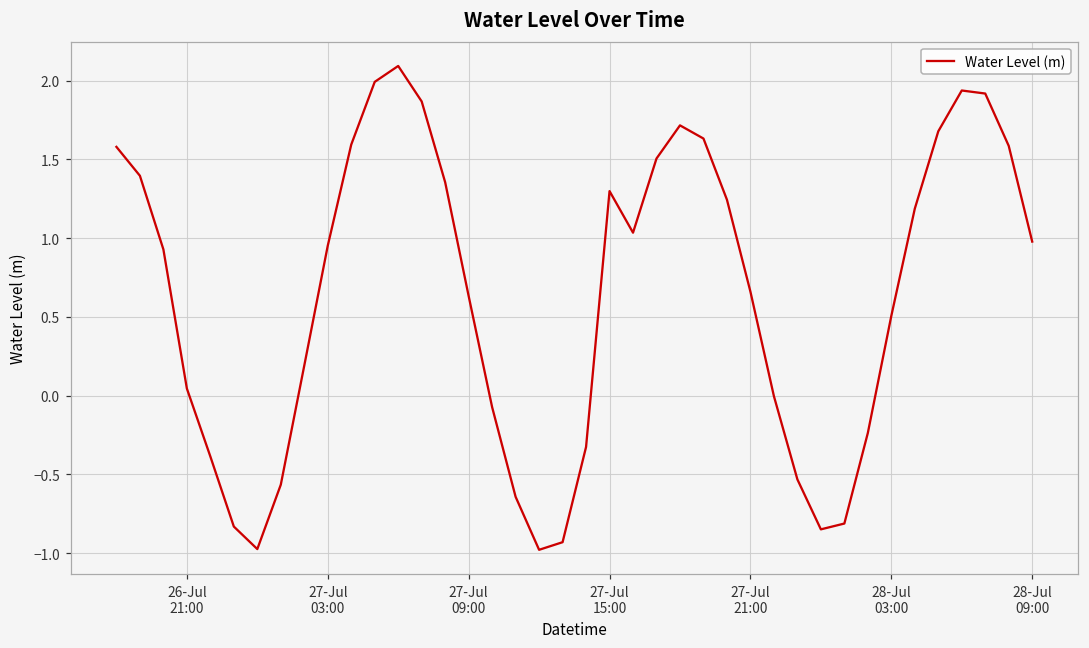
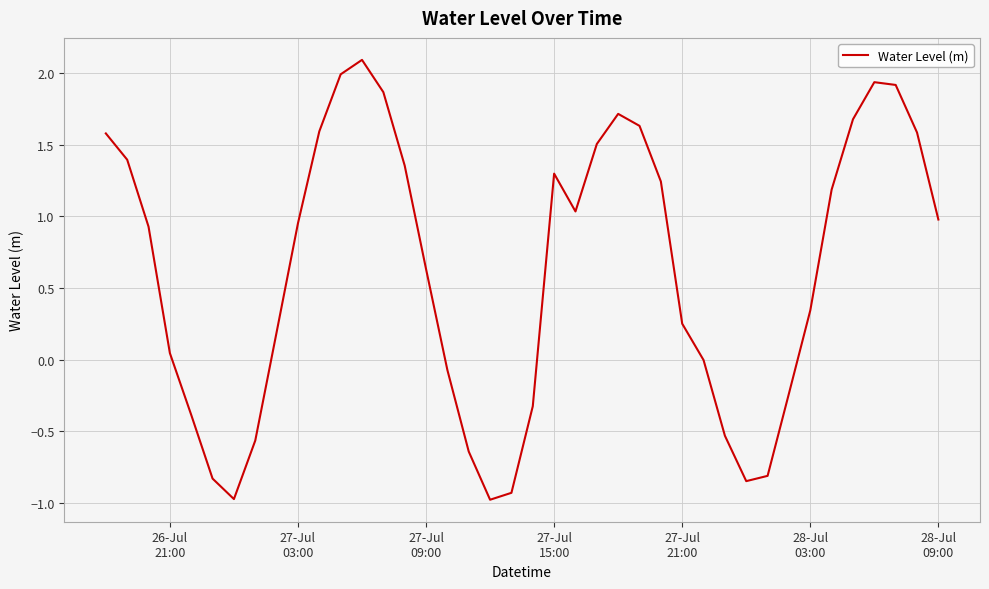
  {
    "26-Jul 21:00": 0.05,
    "27-Jul 03:00": 0.95,
    "27-Jul 09:00": 0.63,
    "27-Jul 15:00": 1.30,
-   "27-Jul 21:00": 0.66,
-   "28-Jul 03:00": 0.51,
+   "27-Jul 21:00": 0.25,
+   "28-Jul 03:00": 0.34,
    "28-Jul 09:00": 0.98
  }
